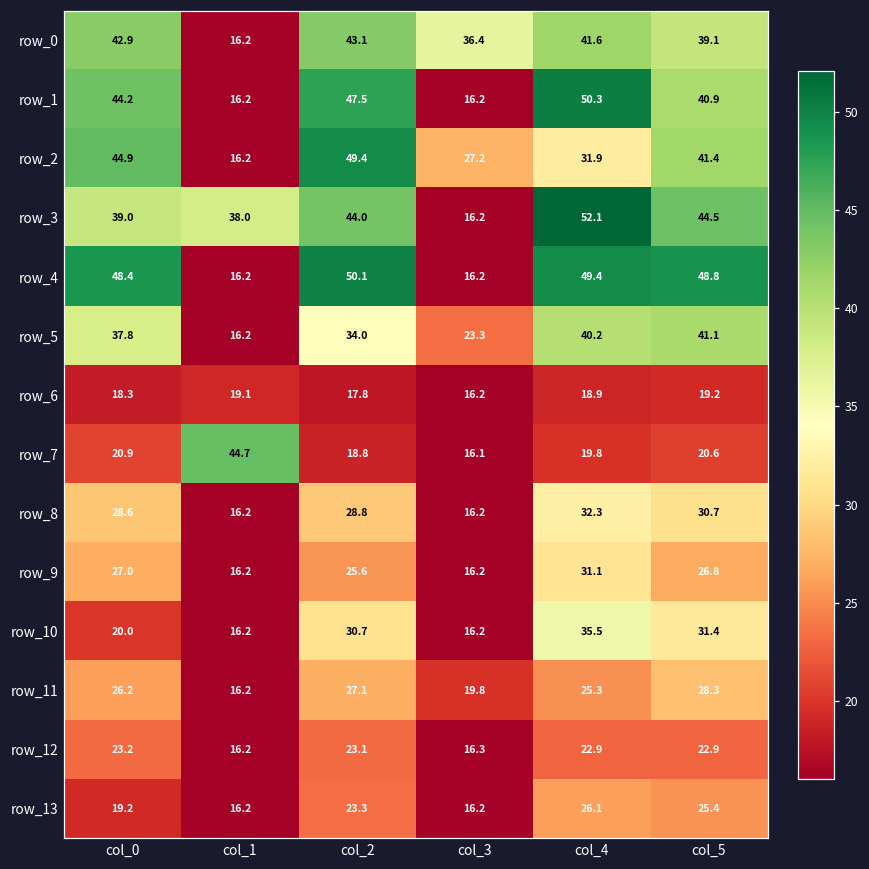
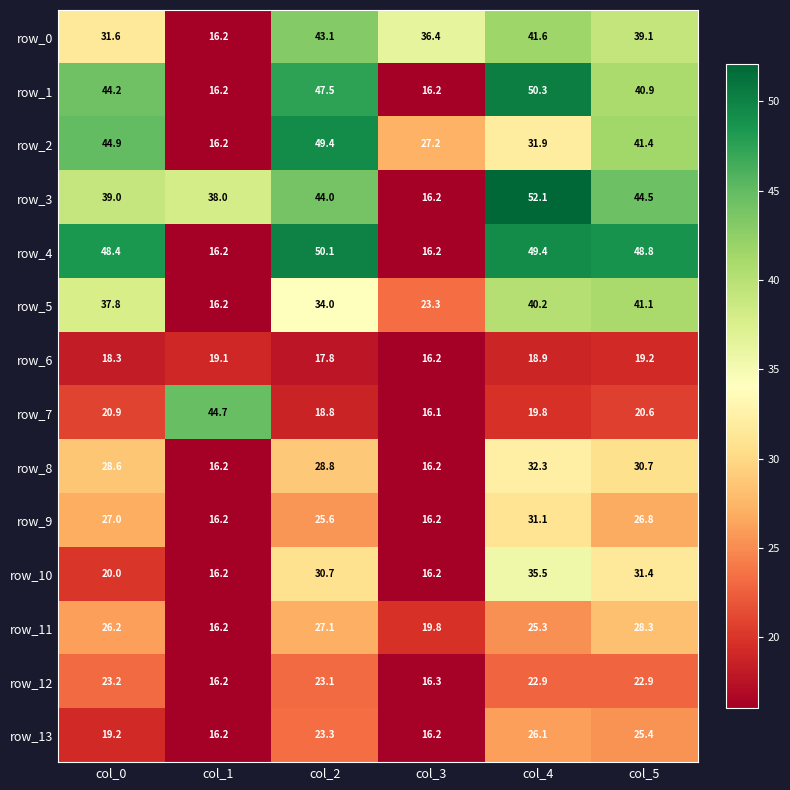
  {
    "row_0": {
-     "col_0": 42.9,
+     "col_0": 31.6,
      "col_1": 16.2,
      "col_2": 43.1,
      "col_3": 36.4,
      "col_4": 41.6,
      "col_5": 39.1
    },
    "row_1": {
      "col_0": 44.2,
      "col_1": 16.2,
      "col_2": 47.5,
      "col_3": 16.2,
      "col_4": 50.3,
      "col_5": 40.9
    },
    "row_2": {
      "col_0": 44.9,
      "col_1": 16.2,
      "col_2": 49.4,
      "col_3": 27.2,
      "col_4": 31.9,
      "col_5": 41.4
    },
    "row_3": {
      "col_0": 39.0,
      "col_1": 38.0,
      "col_2": 44.0,
      "col_3": 16.2,
      "col_4": 52.1,
      "col_5": 44.5
    },
    "row_4": {
      "col_0": 48.4,
      "col_1": 16.2,
      "col_2": 50.1,
      "col_3": 16.2,
      "col_4": 49.4,
      "col_5": 48.8
    },
    "row_5": {
      "col_0": 37.8,
      "col_1": 16.2,
      "col_2": 34.0,
      "col_3": 23.3,
      "col_4": 40.2,
      "col_5": 41.1
    },
    "row_6": {
      "col_0": 18.3,
      "col_1": 19.1,
      "col_2": 17.8,
      "col_3": 16.2,
      "col_4": 18.9,
      "col_5": 19.2
    },
    "row_7": {
      "col_0": 20.9,
      "col_1": 44.7,
      "col_2": 18.8,
      "col_3": 16.1,
      "col_4": 19.8,
      "col_5": 20.6
    },
    "row_8": {
      "col_0": 28.6,
      "col_1": 16.2,
      "col_2": 28.8,
      "col_3": 16.2,
      "col_4": 32.3,
      "col_5": 30.7
    },
    "row_9": {
      "col_0": 27.0,
      "col_1": 16.2,
      "col_2": 25.6,
      "col_3": 16.2,
      "col_4": 31.1,
      "col_5": 26.8
    },
    "row_10": {
      "col_0": 20.0,
      "col_1": 16.2,
      "col_2": 30.7,
      "col_3": 16.2,
      "col_4": 35.5,
      "col_5": 31.4
    },
    "row_11": {
      "col_0": 26.2,
      "col_1": 16.2,
      "col_2": 27.1,
      "col_3": 19.8,
      "col_4": 25.3,
      "col_5": 28.3
    },
    "row_12": {
      "col_0": 23.2,
      "col_1": 16.2,
      "col_2": 23.1,
      "col_3": 16.3,
      "col_4": 22.9,
      "col_5": 22.9
    },
    "row_13": {
      "col_0": 19.2,
      "col_1": 16.2,
      "col_2": 23.3,
      "col_3": 16.2,
      "col_4": 26.1,
      "col_5": 25.4
    }
  }
